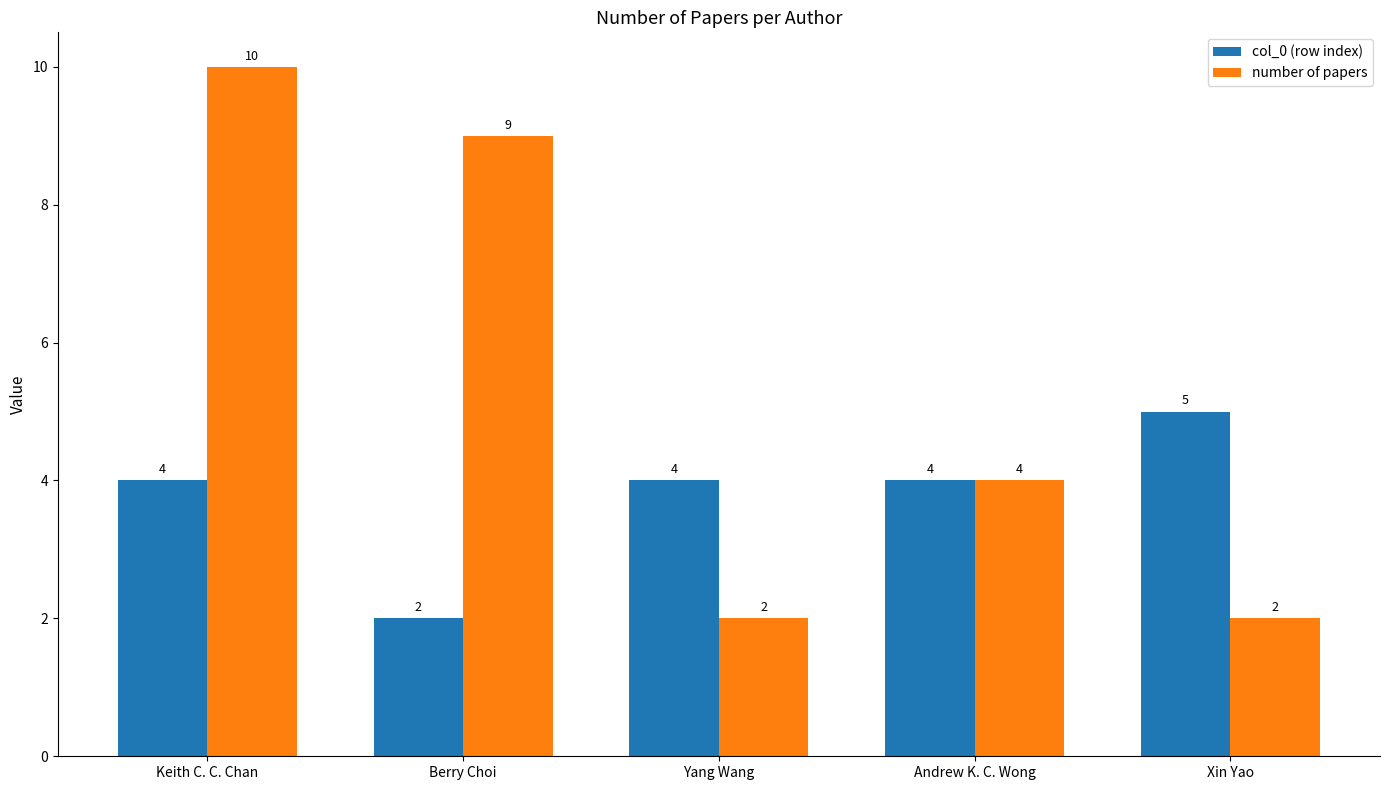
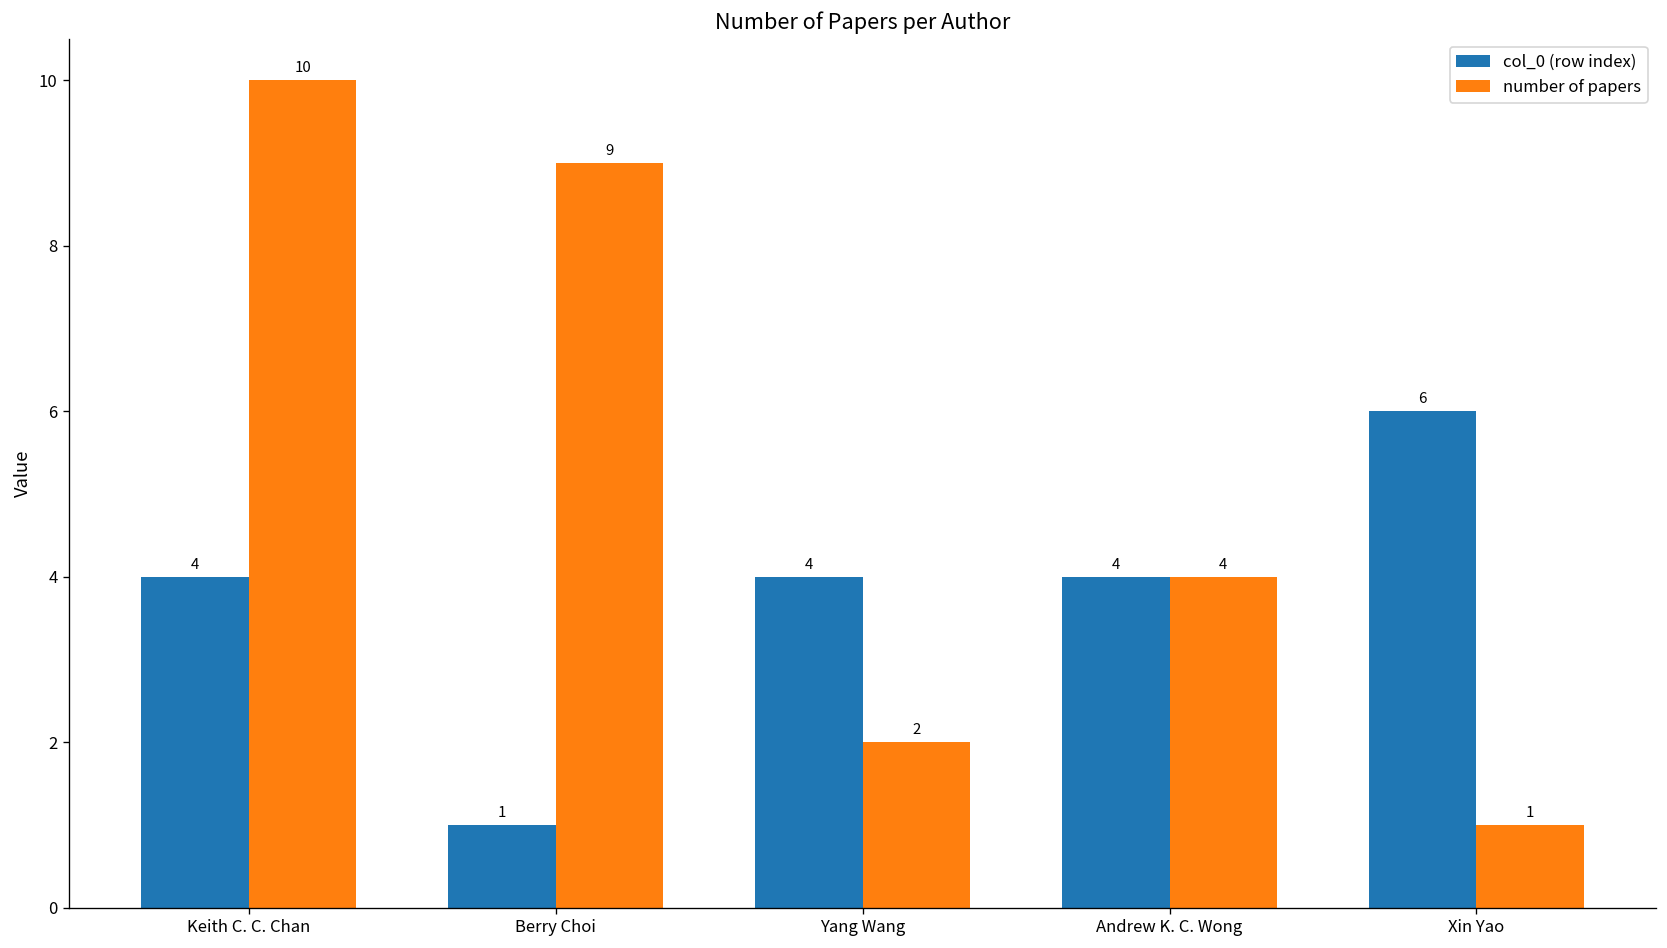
  {
    "col_0 (row index)": {
      "Keith C. C. Chan": 4,
-     "Berry Choi": 2,
+     "Berry Choi": 1,
      "Yang Wang": 4,
      "Andrew K. C. Wong": 4,
-     "Xin Yao": 5
+     "Xin Yao": 6
    },
    "number of papers": {
      "Keith C. C. Chan": 10,
      "Berry Choi": 9,
      "Yang Wang": 2,
      "Andrew K. C. Wong": 4,
-     "Xin Yao": 2
+     "Xin Yao": 1
    }
  }
